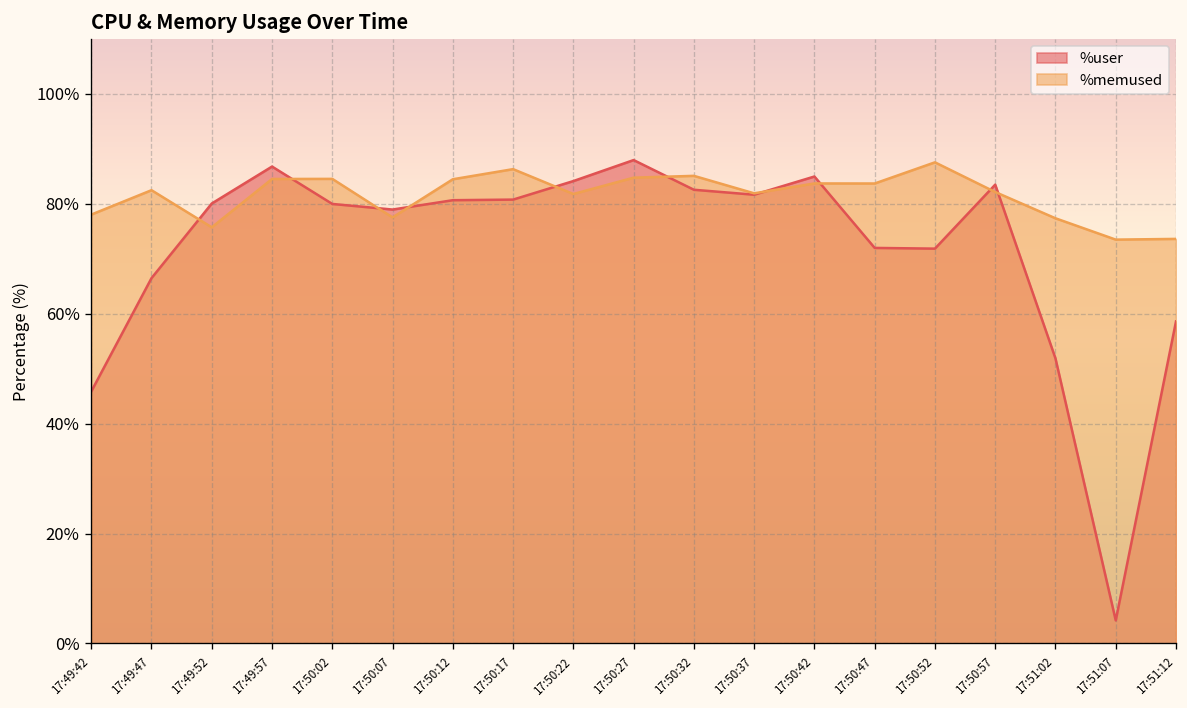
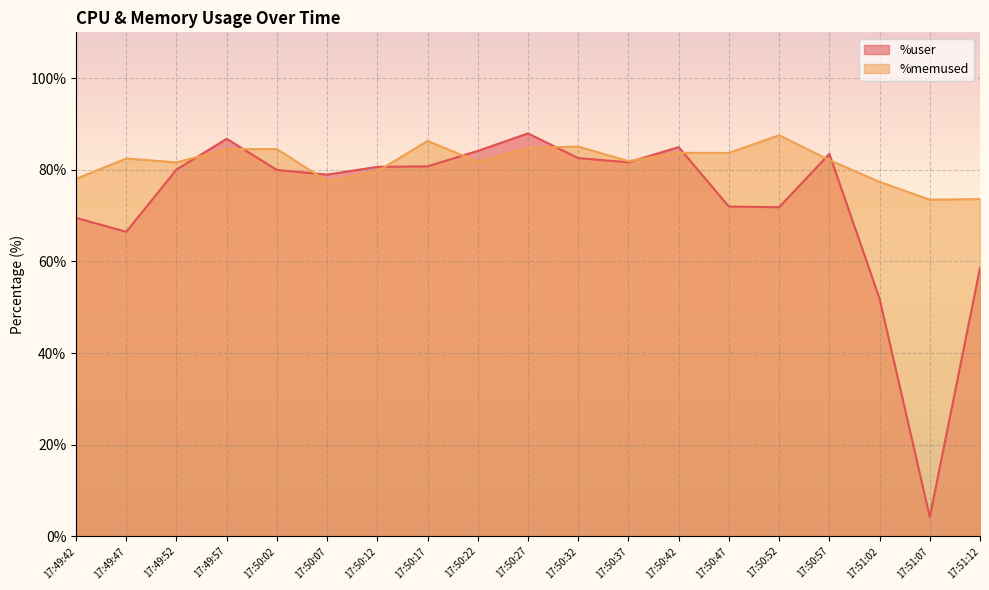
  {
    "%user": {
-     "17:49:42": "46%",
+     "17:49:42": "69%",
      "17:49:47": "66%",
      "17:49:52": "80%",
      "17:49:57": "87%",
      "17:50:02": "80%",
      "17:50:07": "79%",
      "17:50:12": "81%",
      "17:50:17": "81%",
      "17:50:22": "84%",
      "17:50:27": "88%",
      "17:50:32": "83%",
      "17:50:42": "85%",
      "17:50:47": "72%",
      "17:50:52": "72%",
      "17:50:57": "83%",
      "17:51:02": "52%",
      "17:51:07": "4%",
      "17:51:12": "59%"
    },
    "%memused": {
      "17:49:42": "78%",
      "17:49:47": "82%",
-     "17:49:52": "76%",
+     "17:49:52": "82%",
      "17:49:57": "85%",
      "17:50:02": "85%",
      "17:50:07": "78%",
-     "17:50:12": "84%",
+     "17:50:12": "80%",
      "17:50:17": "86%",
      "17:50:22": "82%",
      "17:50:27": "85%",
      "17:50:32": "85%",
      "17:50:42": "84%",
      "17:50:47": "84%",
      "17:50:52": "88%",
      "17:50:57": "82%",
      "17:51:02": "77%",
      "17:51:07": "73%",
      "17:51:12": "74%"
    }
  }
